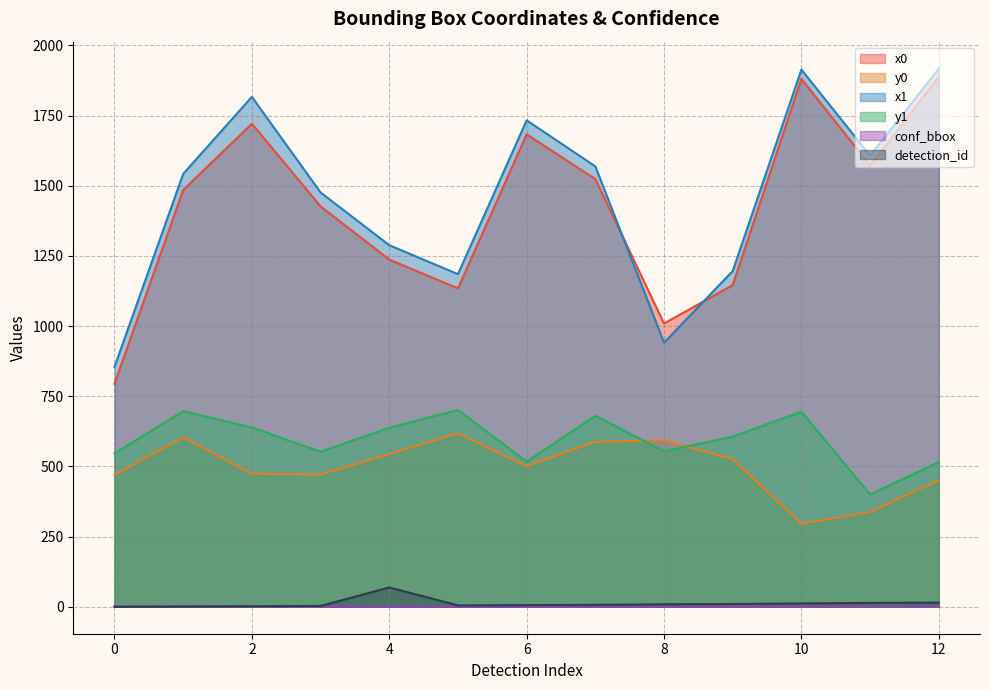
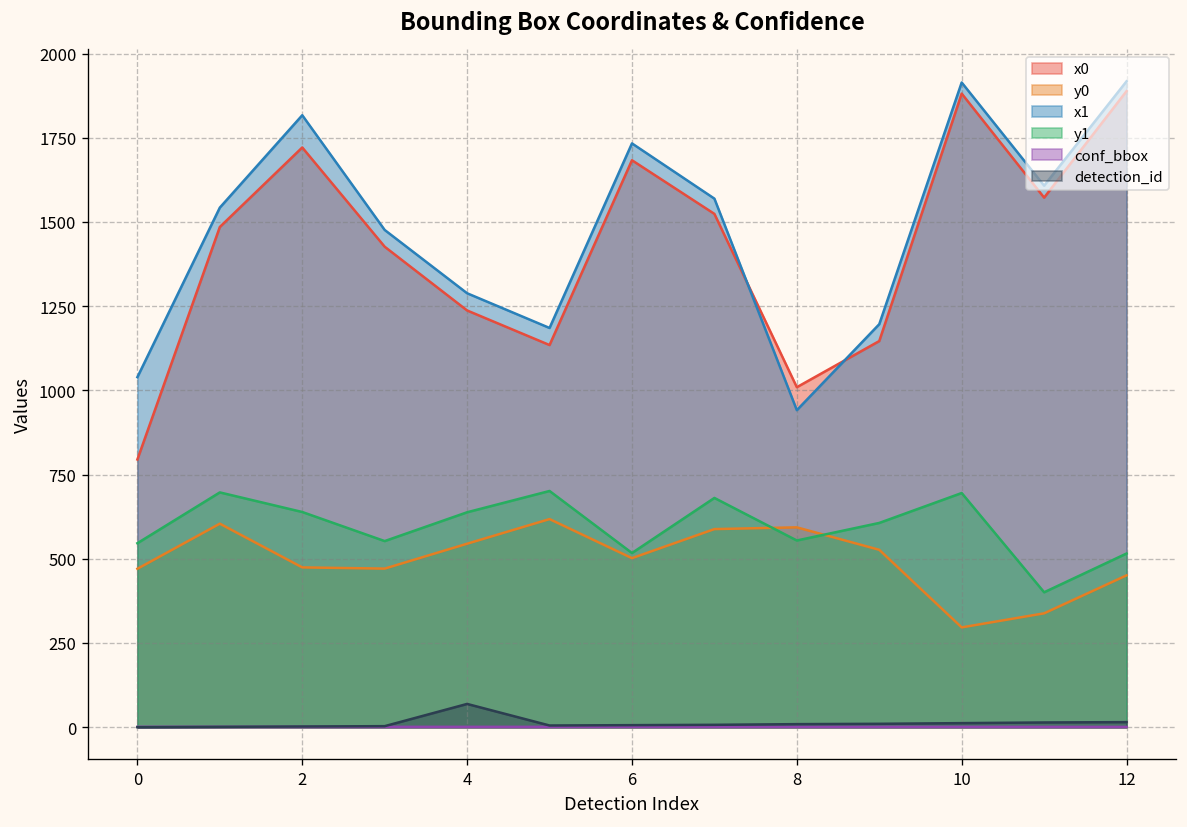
  {
    "x1": {
-     "0": 850,
+     "0": 1040,
      "2": 1820,
      "4": 1290,
      "6": 1730,
      "8": 940,
      "10": 1910
    },
    "y1": {
      "0": 550,
      "2": 640,
      "4": 640,
      "6": 520,
      "8": 550,
      "10": 700,
      "12": 520
    },
    "conf_bbox": {
      "4": 0,
      "10": 0,
      "12": 0
    },
    "detection_id": {
      "4": 70,
      "10": 10,
      "12": 20
    }
  }
